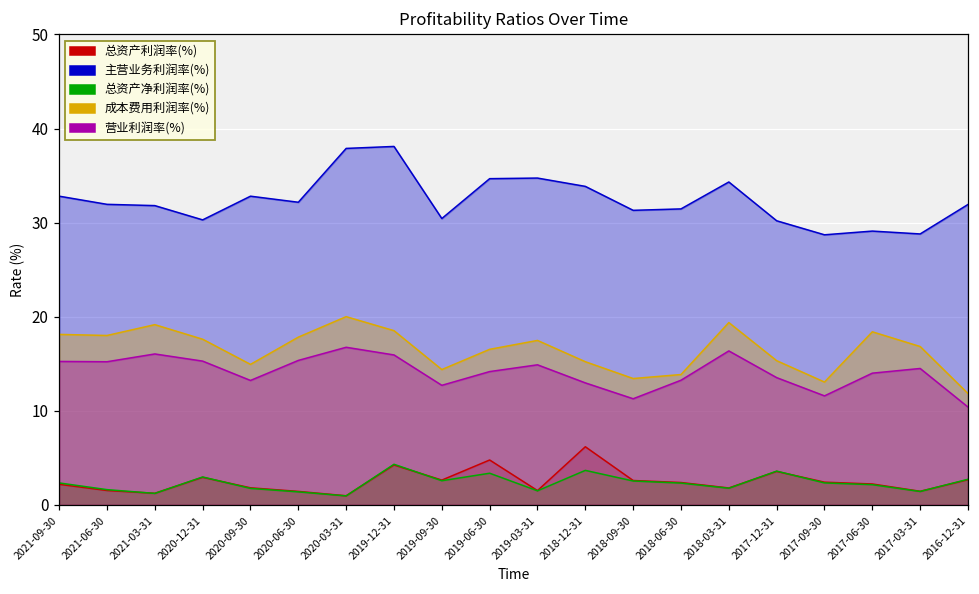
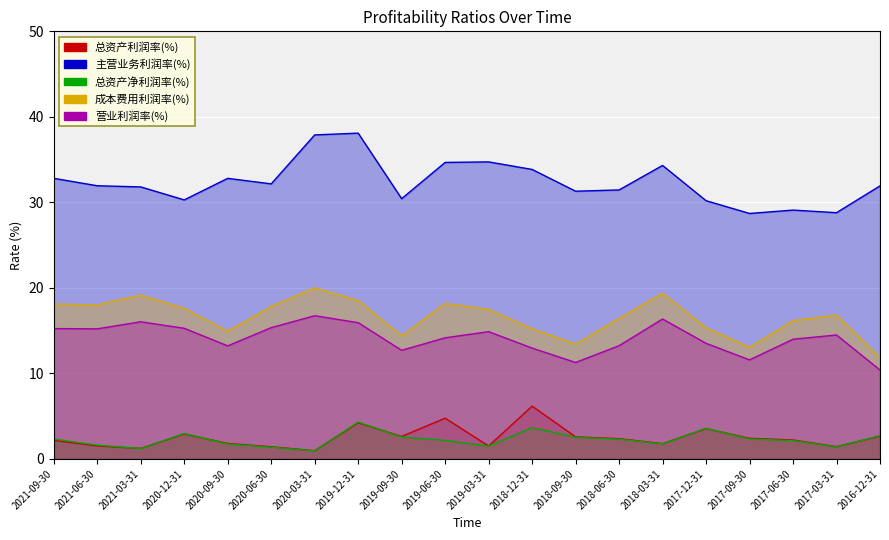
  {
    "总资产利润率(%)": {
      "2019-06-30": 5,
      "2018-12-31": 6
    },
    "主营业务利润率(%)": {
      "2021-09-30": 33,
      "2021-06-30": 32,
      "2021-03-31": 32,
      "2020-12-31": 30,
      "2020-09-30": 33,
      "2020-06-30": 32,
      "2020-03-31": 38,
      "2019-12-31": 38,
      "2019-09-30": 30,
      "2019-06-30": 35,
      "2019-03-31": 35,
      "2018-12-31": 34,
      "2018-09-30": 31,
      "2018-06-30": 31,
      "2018-03-31": 34,
      "2017-12-31": 30,
      "2017-09-30": 29,
      "2017-06-30": 29,
      "2017-03-31": 29,
      "2016-12-31": 32
    },
    "总资产净利润率(%)": {
-     "2019-06-30": 3,
+     "2019-06-30": 2,
      "2018-12-31": 4
    },
    "成本费用利润率(%)": {
      "2021-09-30": 18,
      "2021-06-30": 18,
      "2021-03-31": 19,
      "2020-12-31": 18,
      "2020-09-30": 15,
      "2020-06-30": 18,
      "2020-03-31": 20,
      "2019-12-31": 19,
      "2019-09-30": 14,
-     "2019-06-30": 17,
+     "2019-06-30": 18,
      "2019-03-31": 17,
      "2018-12-31": 15,
      "2018-09-30": 13,
-     "2018-06-30": 14,
+     "2018-06-30": 16,
      "2018-03-31": 19,
      "2017-12-31": 15,
      "2017-09-30": 13,
-     "2017-06-30": 18,
+     "2017-06-30": 16,
      "2017-03-31": 17,
      "2016-12-31": 12
    },
    "营业利润率(%)": {
      "2021-09-30": 15,
      "2021-06-30": 15,
      "2021-03-31": 16,
      "2020-12-31": 15,
      "2020-09-30": 13,
      "2020-06-30": 15,
      "2020-03-31": 17,
      "2019-12-31": 16,
      "2019-09-30": 13,
      "2019-06-30": 14,
      "2019-03-31": 15,
      "2018-12-31": 13,
      "2018-09-30": 11,
      "2018-06-30": 13,
      "2018-03-31": 16,
      "2017-12-31": 14,
      "2017-09-30": 12,
      "2017-06-30": 14,
      "2017-03-31": 14,
      "2016-12-31": 10
    }
  }
